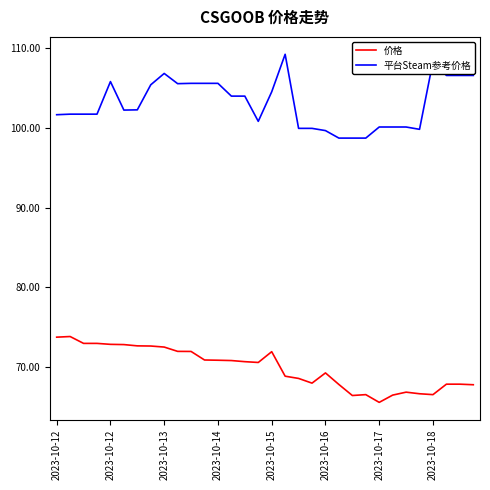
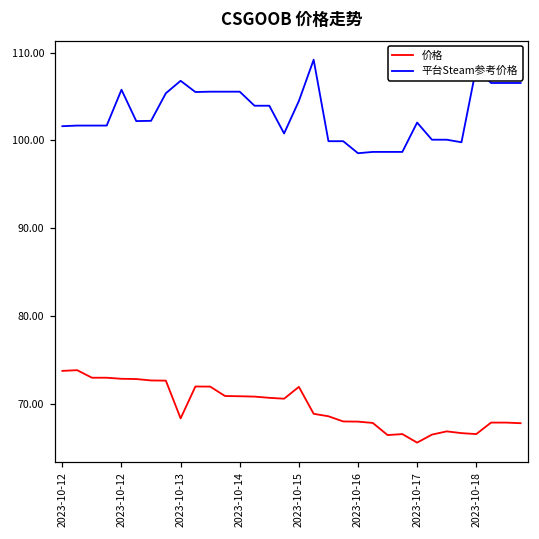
  {
    "价格": {
-     "2023-10-13": 73,
+     "2023-10-13": 68,
      "2023-10-14": 71,
      "2023-10-15": 72,
-     "2023-10-16": 69,
+     "2023-10-16": 68,
      "2023-10-17": 66,
      "2023-10-18": 67
    },
    "平台Steam参考价格": {
      "2023-10-13": 107,
      "2023-10-14": 106,
      "2023-10-15": 105,
-     "2023-10-16": 100,
-     "2023-10-17": 100
+     "2023-10-16": 99,
+     "2023-10-17": 102
    }
  }
